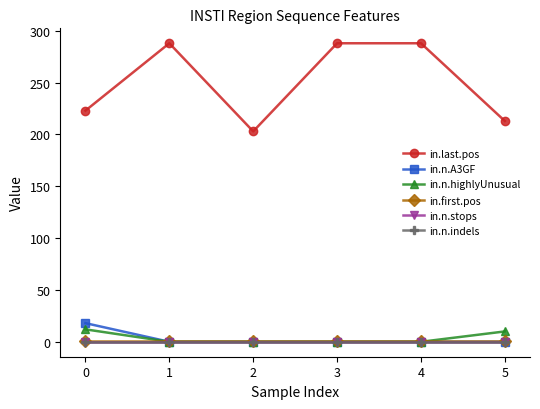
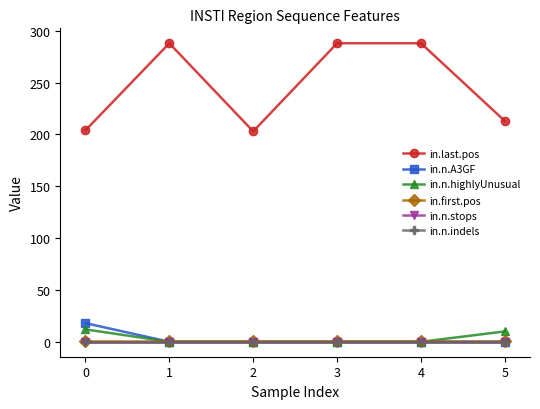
  {
    "in.last.pos": {
-     "0": 223,
+     "0": 204,
      "1": 288,
      "2": 203,
      "3": 288,
      "4": 288,
      "5": 213
    },
    "in.n.A3GF": {
      "0": 18
    },
    "in.n.highlyUnusual": {
      "0": 12,
      "5": 10
    }
  }
